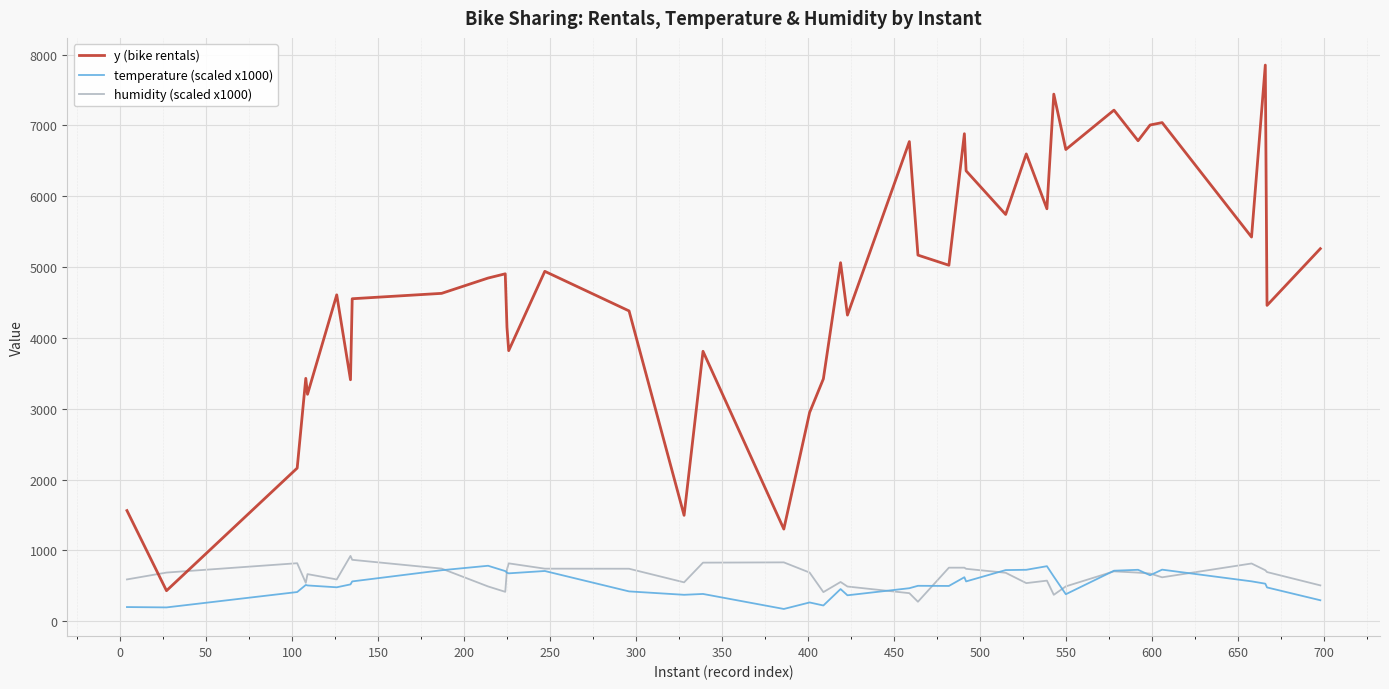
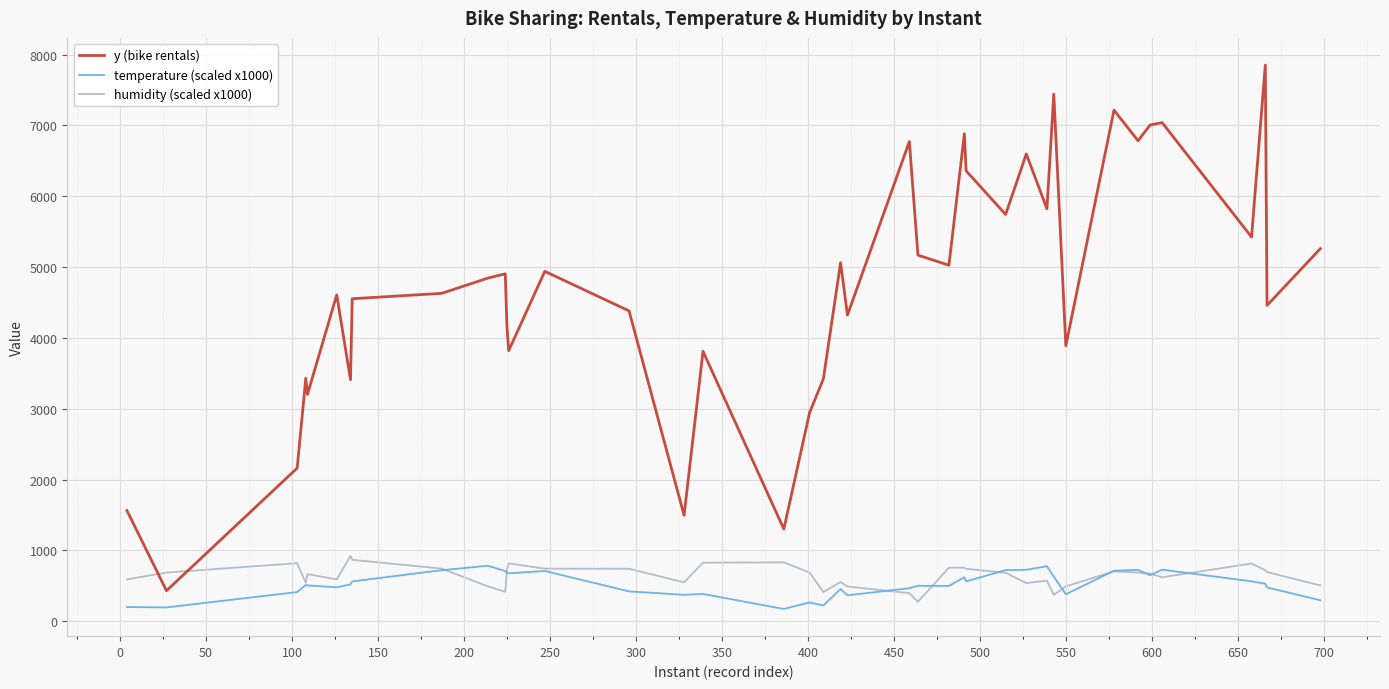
  {
    "y (bike rentals)": {
-     "550": 6700
+     "550": 3900
    },
    "temperature (scaled x1000)": {
      "550": 400
    },
    "humidity (scaled x1000)": {
      "550": 500
    }
  }
